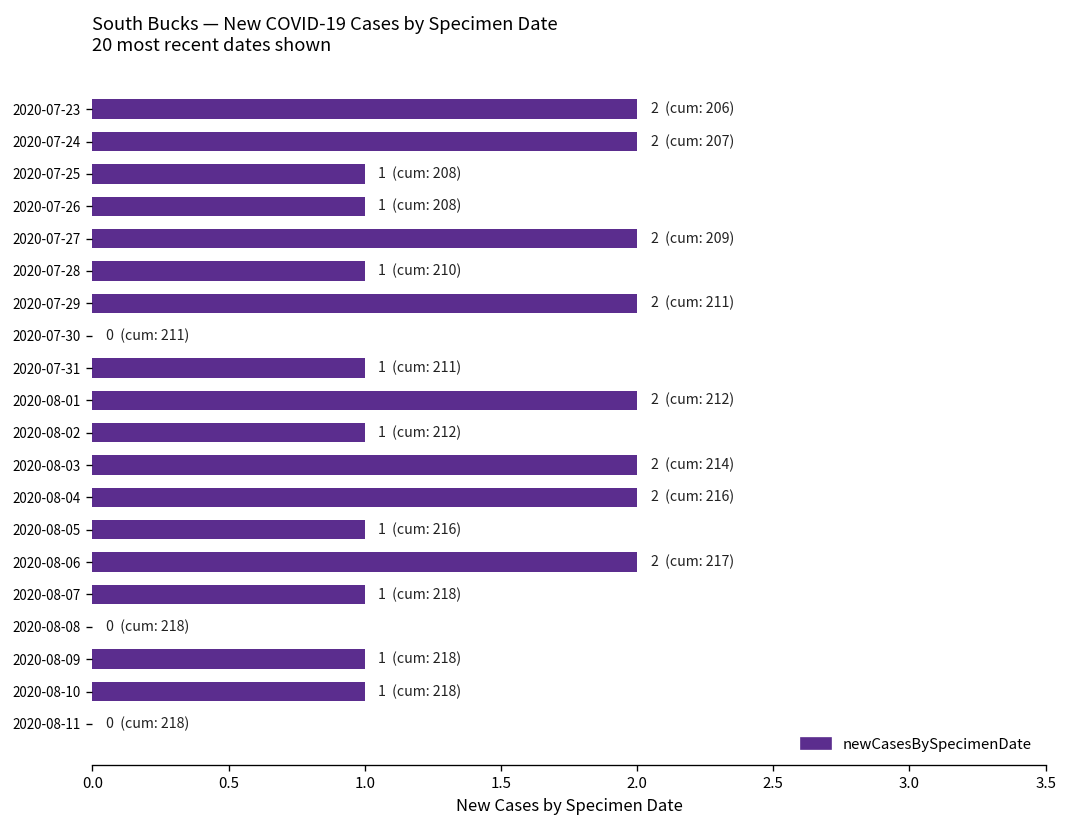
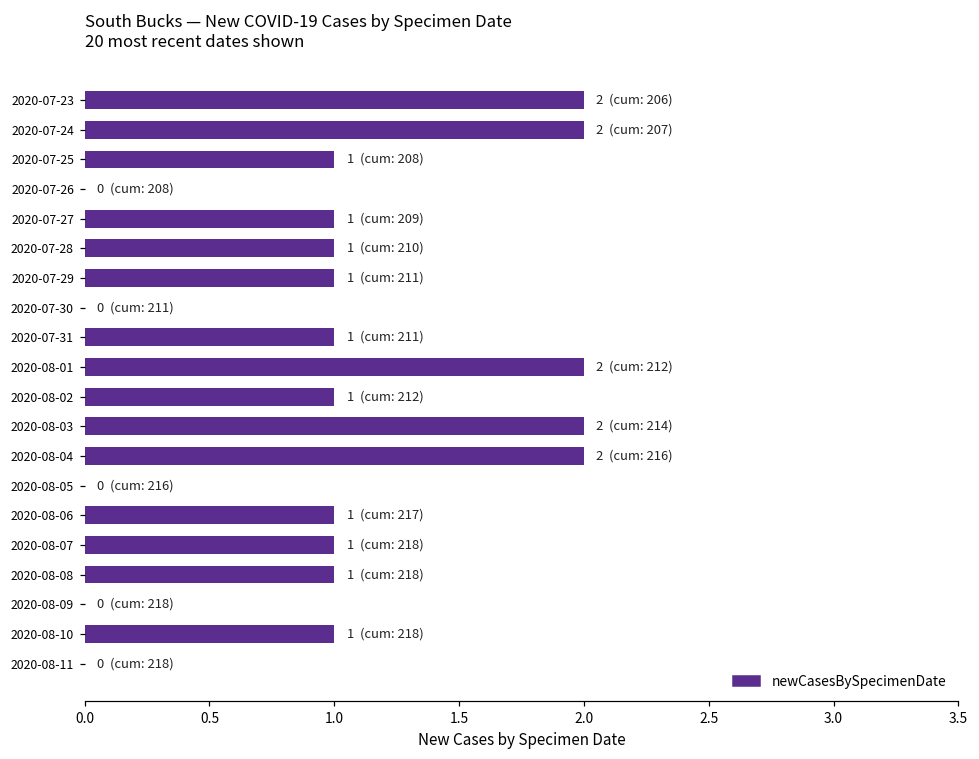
  {
    "2020-07-23": 2,
    "2020-07-24": 2,
    "2020-07-25": 1,
-   "2020-07-26": 1,
-   "2020-07-27": 2,
+   "2020-07-26": 0,
+   "2020-07-27": 1,
    "2020-07-28": 1,
-   "2020-07-29": 2,
+   "2020-07-29": 1,
    "2020-07-30": 0,
    "2020-07-31": 1,
    "2020-08-01": 2,
    "2020-08-02": 1,
    "2020-08-03": 2,
    "2020-08-04": 2,
-   "2020-08-05": 1,
-   "2020-08-06": 2,
+   "2020-08-05": 0,
+   "2020-08-06": 1,
    "2020-08-07": 1,
-   "2020-08-08": 0,
-   "2020-08-09": 1,
+   "2020-08-08": 1,
+   "2020-08-09": 0,
    "2020-08-10": 1,
    "2020-08-11": 0
  }
